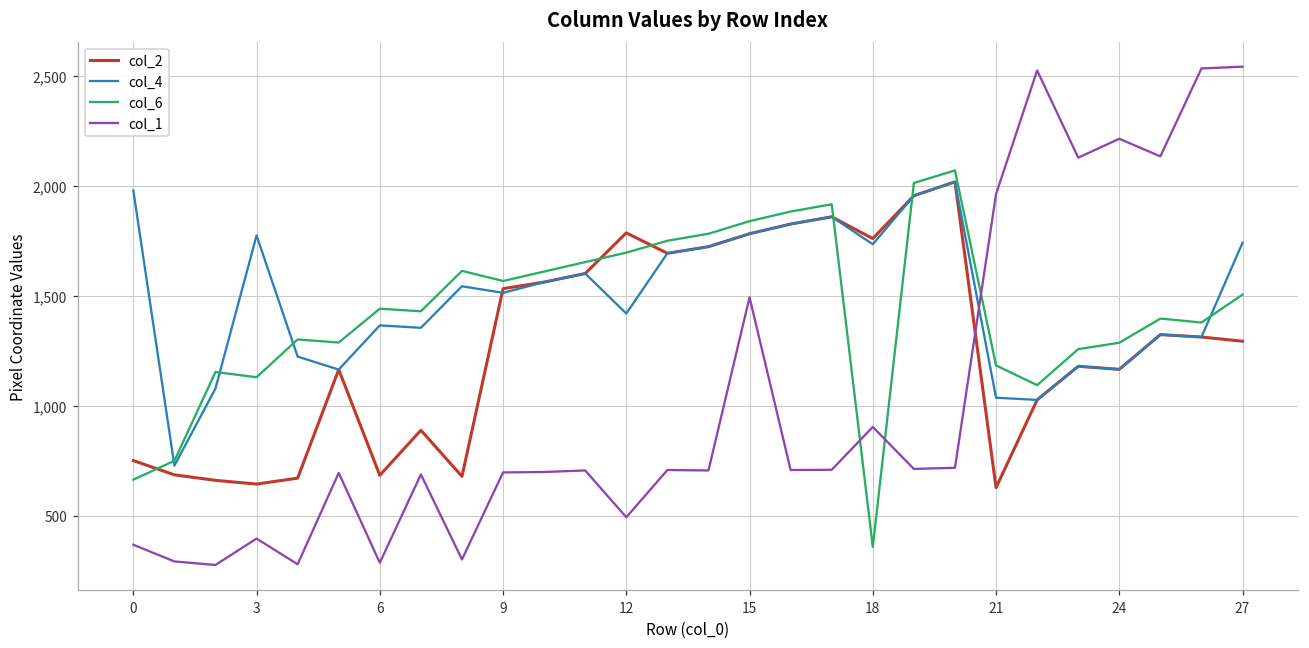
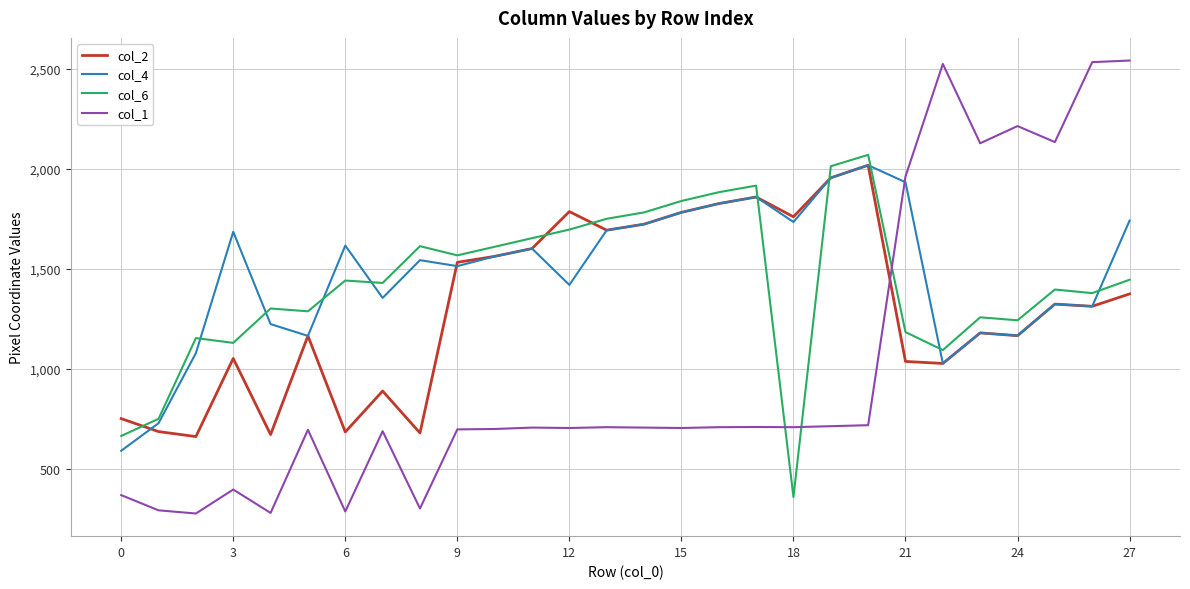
  {
    "col_2": {
      "0": "750",
-     "3": "640",
+     "3": "1,050",
      "6": "680",
      "9": "1,530",
      "12": "1,790",
      "18": "1,760",
-     "21": "630",
-     "27": "1,290"
+     "21": "1,040",
+     "27": "1,380"
    },
    "col_4": {
-     "0": "1,980",
-     "3": "1,780",
-     "6": "1,370",
+     "0": "590",
+     "3": "1,690",
+     "6": "1,620",
      "9": "1,510",
      "12": "1,420",
      "18": "1,740",
-     "21": "1,040",
+     "21": "1,930",
      "27": "1,740"
    },
    "col_6": {
      "0": "660",
      "3": "1,130",
      "6": "1,440",
      "9": "1,570",
      "12": "1,700",
      "15": "1,840",
      "18": "360",
      "21": "1,180",
-     "24": "1,290",
-     "27": "1,510"
+     "24": "1,240",
+     "27": "1,450"
    },
    "col_1": {
      "0": "370",
      "3": "400",
      "6": "290",
      "9": "700",
-     "12": "490",
-     "15": "1,490",
-     "18": "900",
+     "12": "700",
+     "15": "700",
+     "18": "710",
      "21": "1,960",
      "24": "2,220",
      "27": "2,540"
    }
  }
